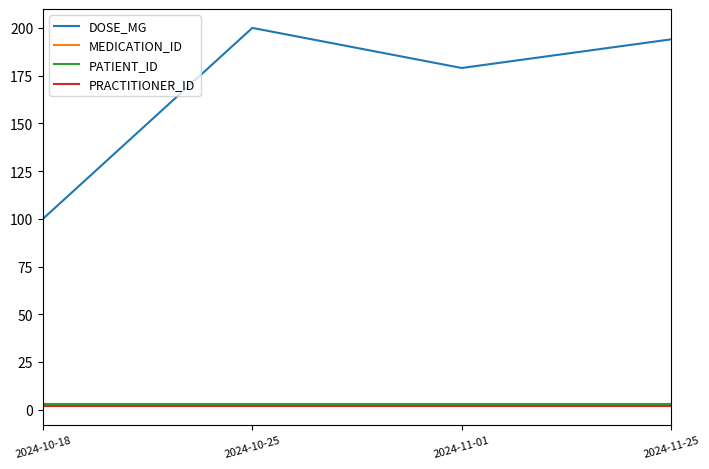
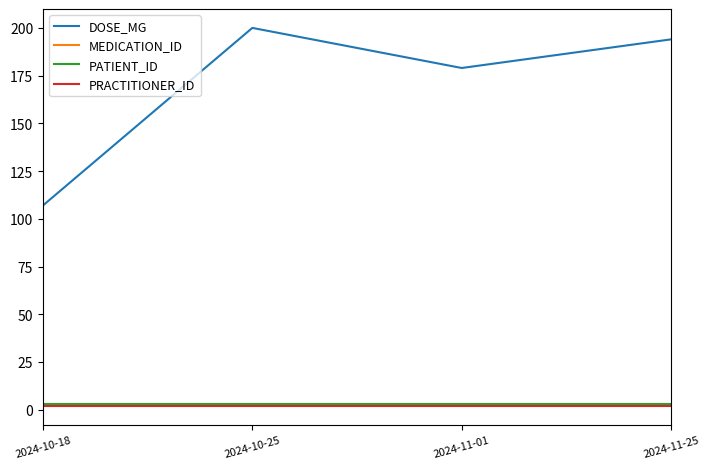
  {
    "DOSE_MG": {
-     "2024-10-18": 100,
+     "2024-10-18": 107,
      "2024-10-25": 200,
      "2024-11-01": 179,
      "2024-11-25": 194
    }
  }
